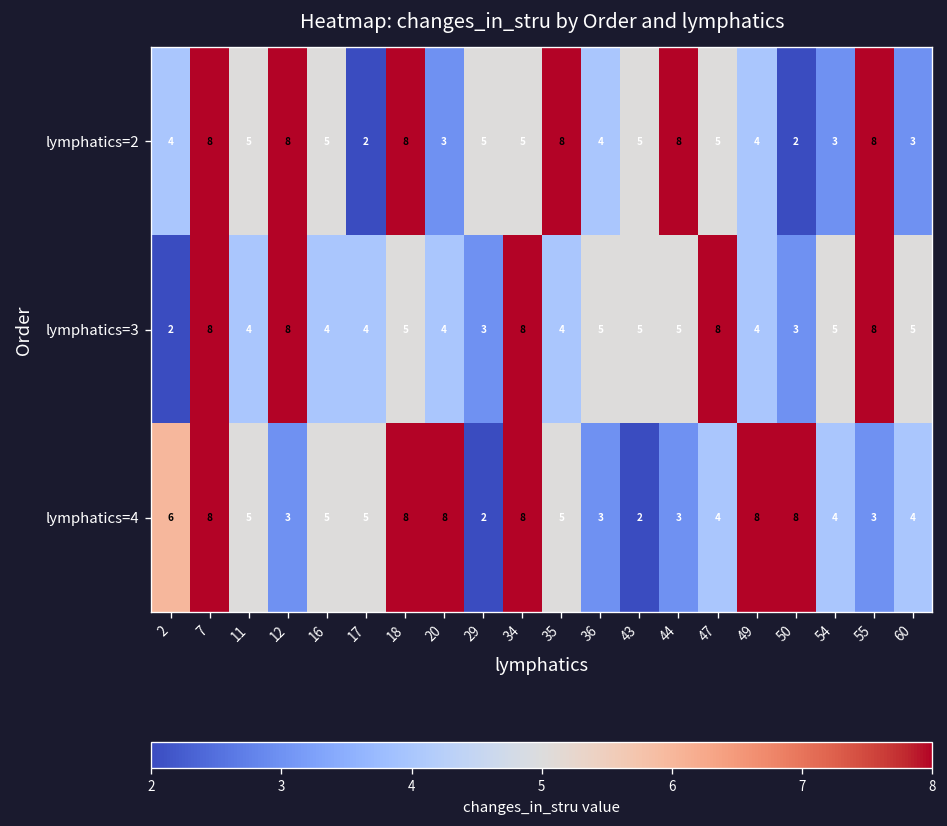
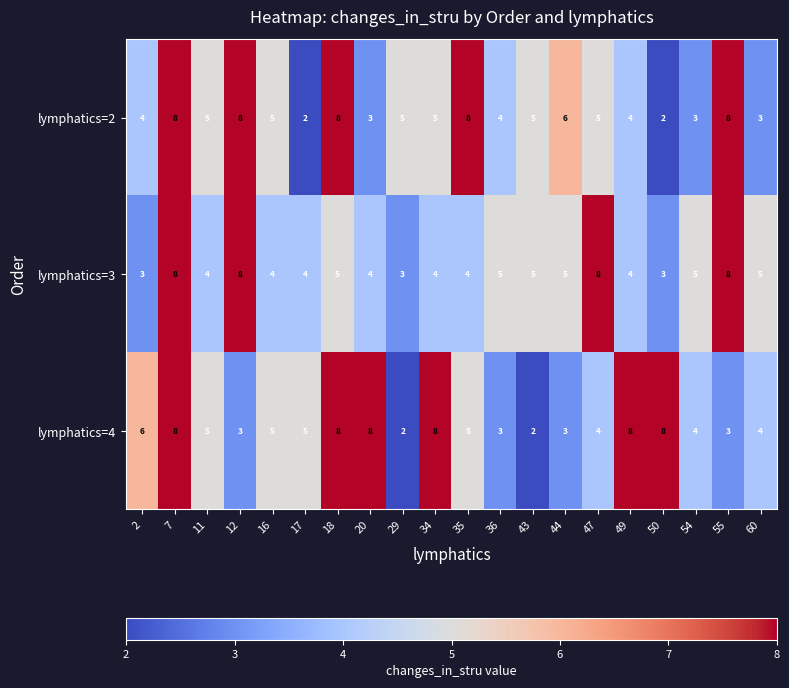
  {
    "lymphatics=2": {
      "2": 4,
      "7": 8,
      "12": 8,
      "17": 2,
      "18": 8,
      "20": 3,
      "35": 8,
      "36": 4,
-     "44": 8,
+     "44": 6,
      "49": 4,
      "50": 2,
      "54": 3,
      "55": 8,
      "60": 3
    },
    "lymphatics=3": {
-     "2": 2,
+     "2": 3,
      "7": 8,
      "11": 4,
      "12": 8,
      "16": 4,
      "17": 4,
      "20": 4,
      "29": 3,
-     "34": 8,
+     "34": 4,
      "35": 4,
      "47": 8,
      "49": 4,
      "50": 3,
      "55": 8
    },
    "lymphatics=4": {
      "2": 6,
      "7": 8,
      "12": 3,
      "18": 8,
      "20": 8,
      "29": 2,
      "34": 8,
      "36": 3,
      "43": 2,
      "44": 3,
      "47": 4,
      "49": 8,
      "50": 8,
      "54": 4,
      "55": 3,
      "60": 4
    }
  }
